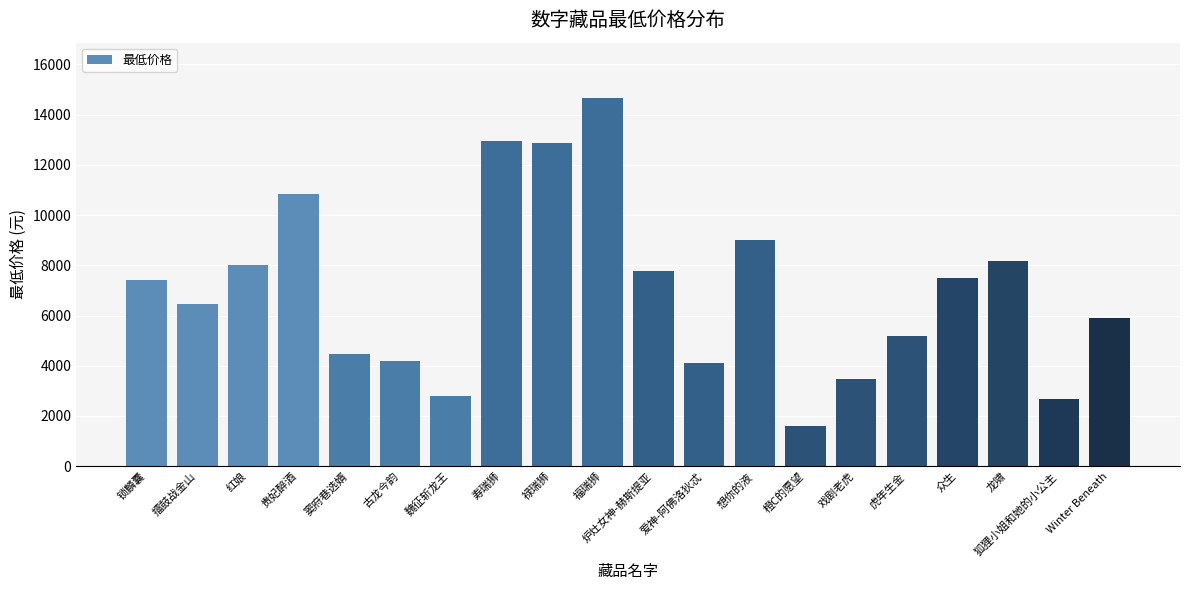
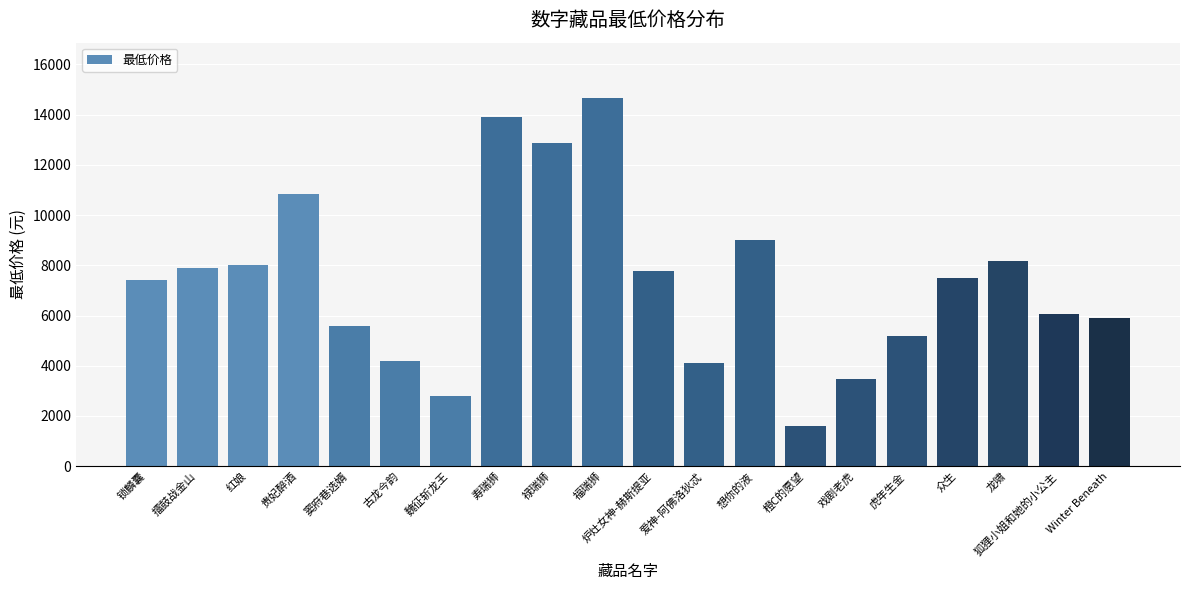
  {
    "锁麟囊": 7400,
-   "擂鼓战金山": 6500,
+   "擂鼓战金山": 7900,
    "红娘": 8000,
    "贵妃醉酒": 10800,
-   "窦府巷选婿": 4500,
+   "窦府巷选婿": 5600,
    "古龙今韵": 4200,
    "魏征斩龙王": 2800,
-   "寿瑞狮": 12900,
+   "寿瑞狮": 13900,
    "禄瑞狮": 12900,
    "福瑞狮": 14700,
    "炉灶女神-赫斯提亚": 7800,
    "爱神-阿佛洛狄忒": 4100,
    "想你的液": 9000,
    "橙C的愿望": 1600,
    "戏剧老虎": 3500,
    "虎年生金": 5200,
    "众生": 7500,
    "龙啸": 8200,
-   "狐狸小姐和她的小公主": 2700,
+   "狐狸小姐和她的小公主": 6100,
    "Winter Beneath": 5900
  }
